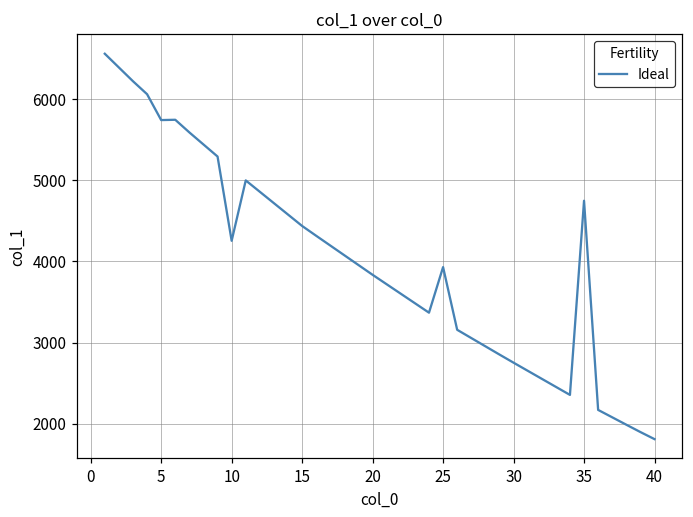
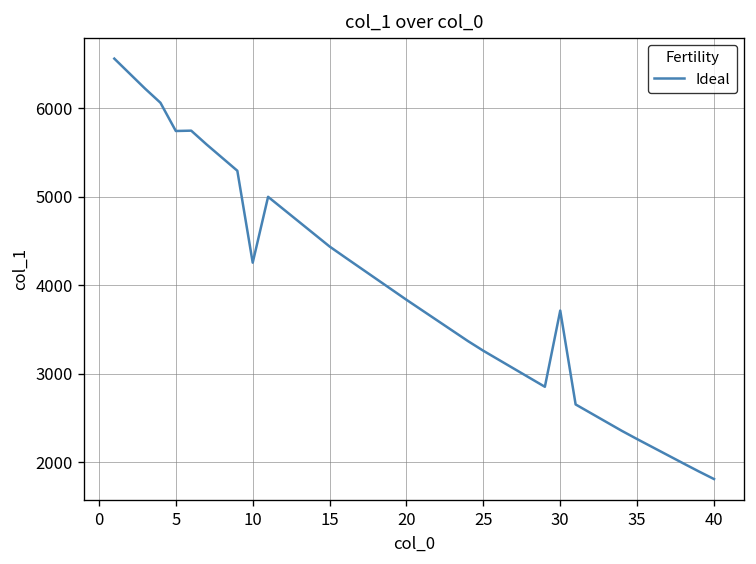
  {
    "5": 5700,
    "10": 4300,
    "15": 4400,
    "20": 3800,
-   "25": 3900,
-   "30": 2800,
-   "35": 4700,
+   "25": 3300,
+   "30": 3700,
+   "35": 2300,
    "40": 1800
  }
